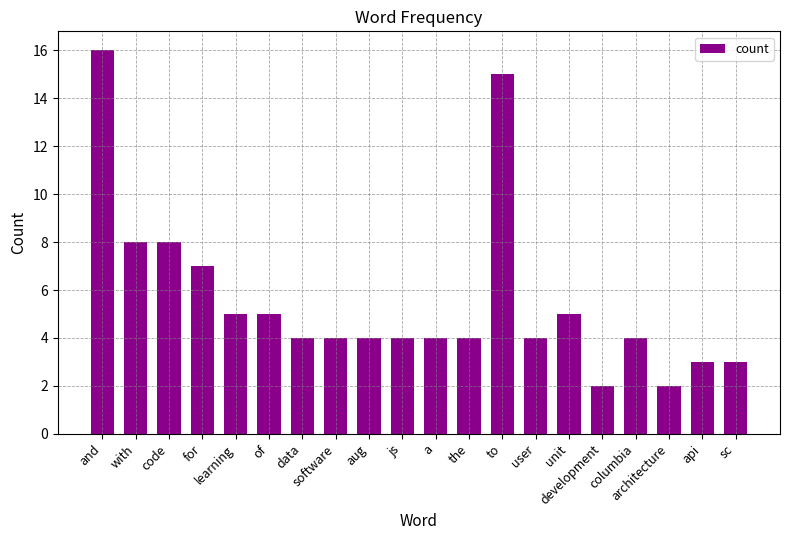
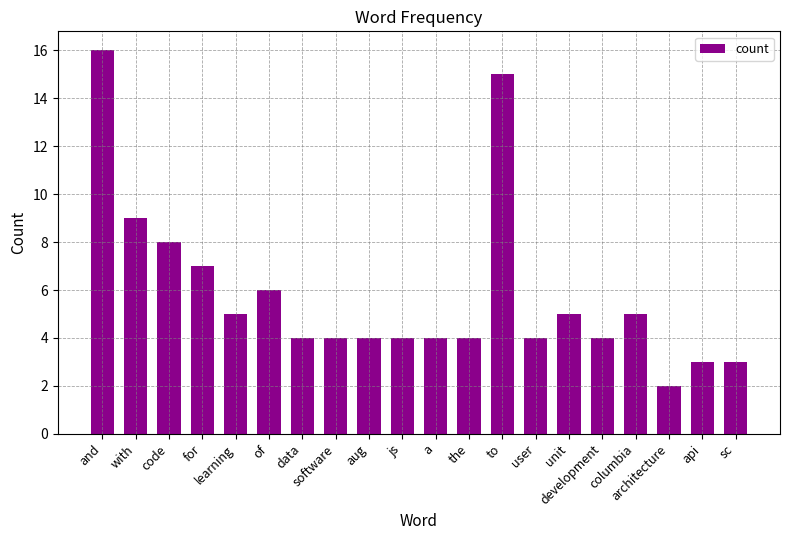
  {
    "and": 16,
-   "with": 8,
+   "with": 9,
    "code": 8,
    "for": 7,
    "learning": 5,
-   "of": 5,
+   "of": 6,
    "data": 4,
    "software": 4,
    "aug": 4,
    "js": 4,
    "a": 4,
    "the": 4,
    "to": 15,
    "user": 4,
    "unit": 5,
-   "development": 2,
-   "columbia": 4,
+   "development": 4,
+   "columbia": 5,
    "architecture": 2,
    "api": 3,
    "sc": 3
  }
